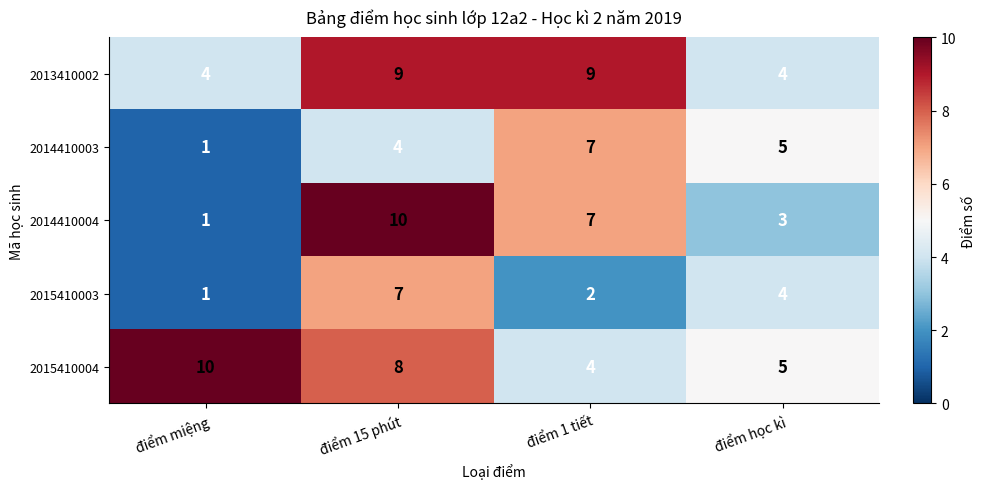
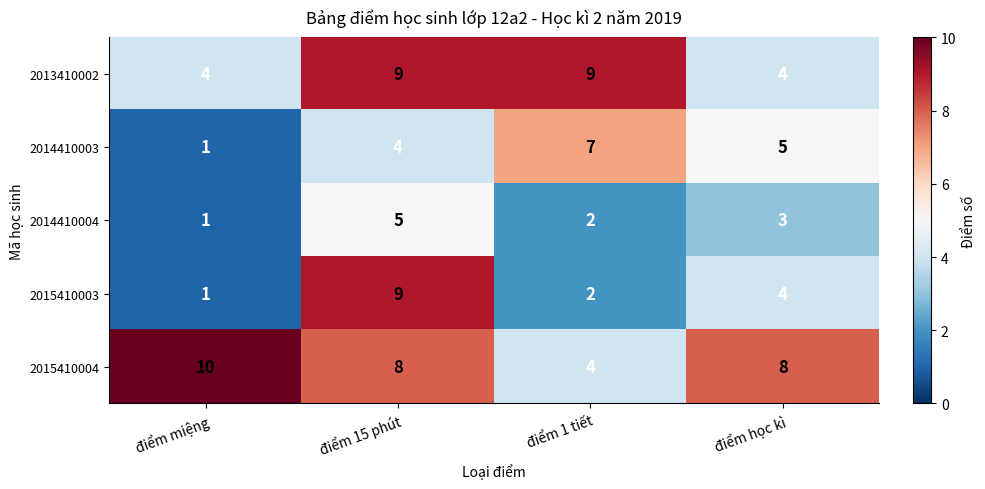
  {
    "2013410002": {
      "điểm 15 phút": 9,
      "điểm 1 tiết": 9
    },
    "2014410003": {
      "điểm miệng": 1,
      "điểm 1 tiết": 7,
      "điểm học kì": 5
    },
    "2014410004": {
      "điểm miệng": 1,
-     "điểm 15 phút": 10,
-     "điểm 1 tiết": 7,
+     "điểm 15 phút": 5,
+     "điểm 1 tiết": 2,
      "điểm học kì": 3
    },
    "2015410003": {
      "điểm miệng": 1,
-     "điểm 15 phút": 7,
+     "điểm 15 phút": 9,
      "điểm 1 tiết": 2
    },
    "2015410004": {
      "điểm miệng": 10,
      "điểm 15 phút": 8,
-     "điểm học kì": 5
+     "điểm học kì": 8
    }
  }
